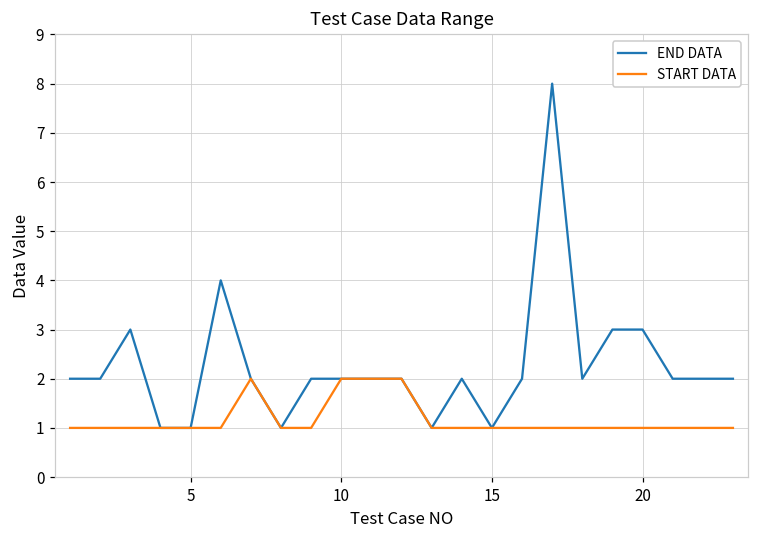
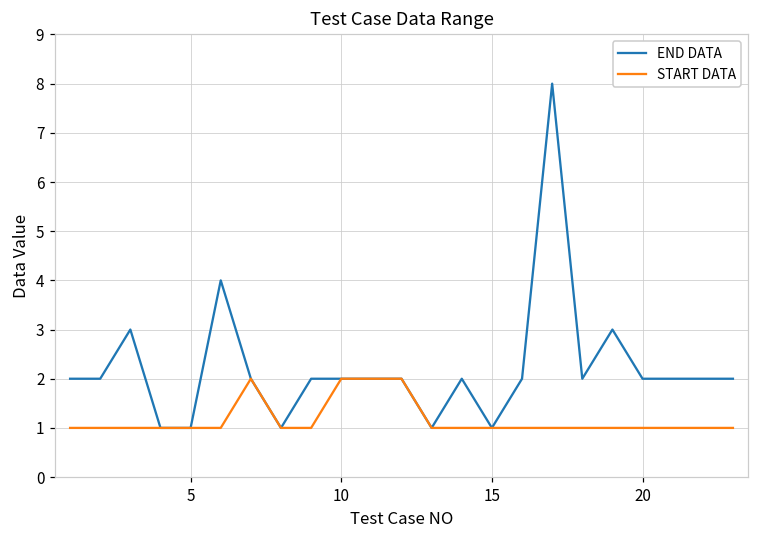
  {
    "END DATA": {
-     "20": 3
+     "20": 2
    },
    "START DATA": {
      "20": 1
    }
  }
